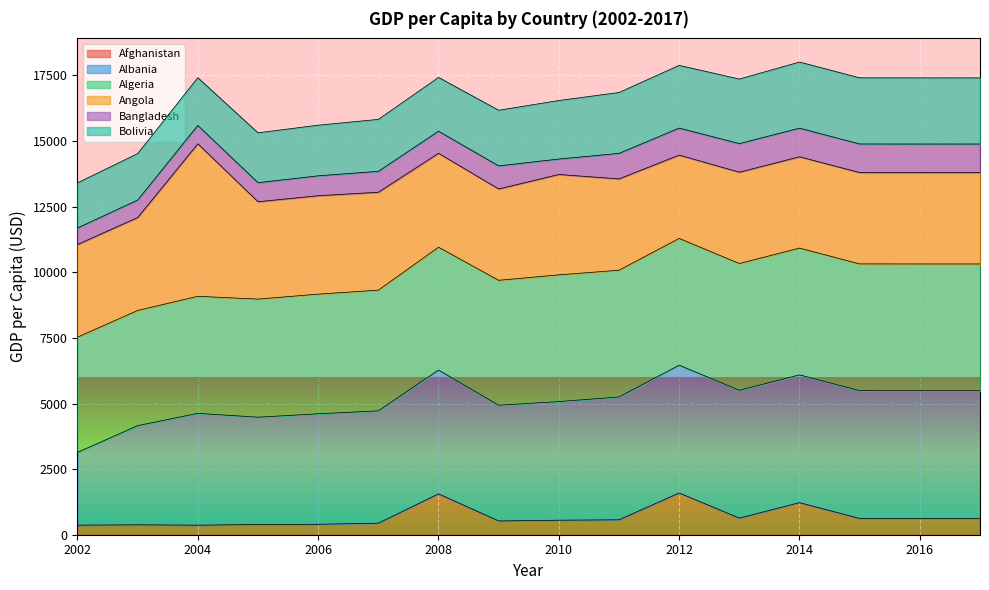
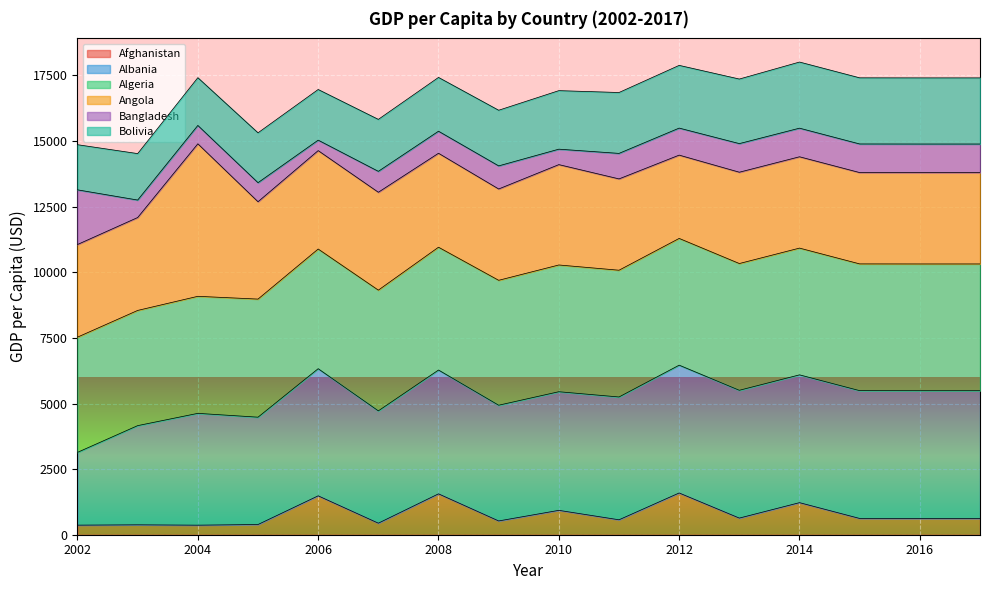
  {
    "Afghanistan": {
      "2002": 400,
      "2004": 400,
-     "2006": 400,
+     "2006": 1500,
      "2008": 1600,
-     "2010": 600,
+     "2010": 900,
      "2012": 1600,
      "2014": 1200,
      "2016": 600
    },
    "Albania": {
      "2002": 2800,
      "2004": 4300,
-     "2006": 4200,
+     "2006": 4800,
      "2008": 4700,
      "2010": 4500,
      "2012": 4900,
      "2014": 4900,
      "2016": 4900
    },
    "Angola": {
      "2002": 3500,
      "2004": 5800,
      "2006": 3800,
      "2008": 3600,
      "2010": 3800,
      "2012": 3200,
      "2014": 3500,
      "2016": 3500
    },
    "Bangladesh": {
-     "2002": 600,
+     "2002": 2100,
      "2004": 700,
-     "2006": 800,
+     "2006": 400,
      "2008": 800,
      "2010": 600,
      "2012": 1000,
      "2014": 1100,
      "2016": 1100
    }
  }
